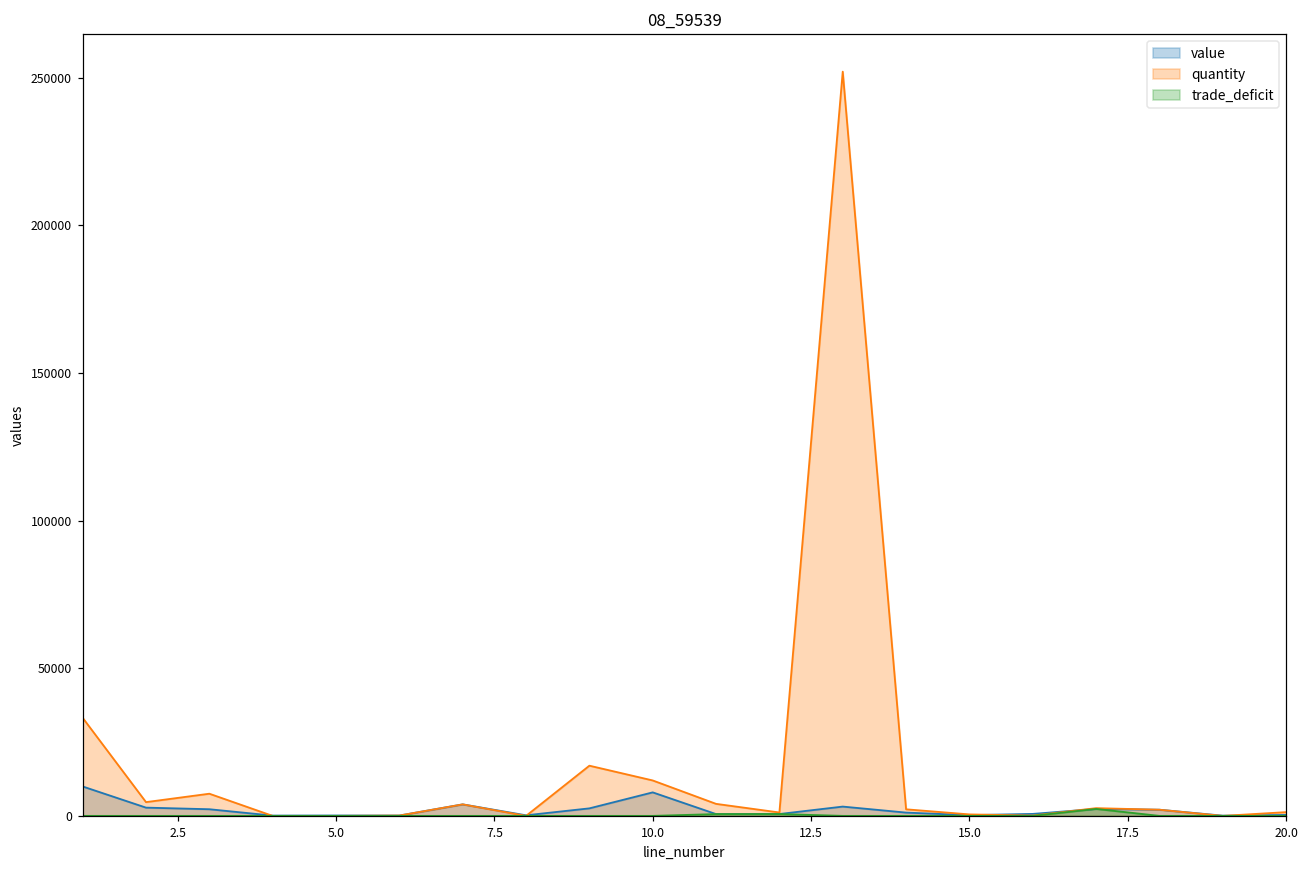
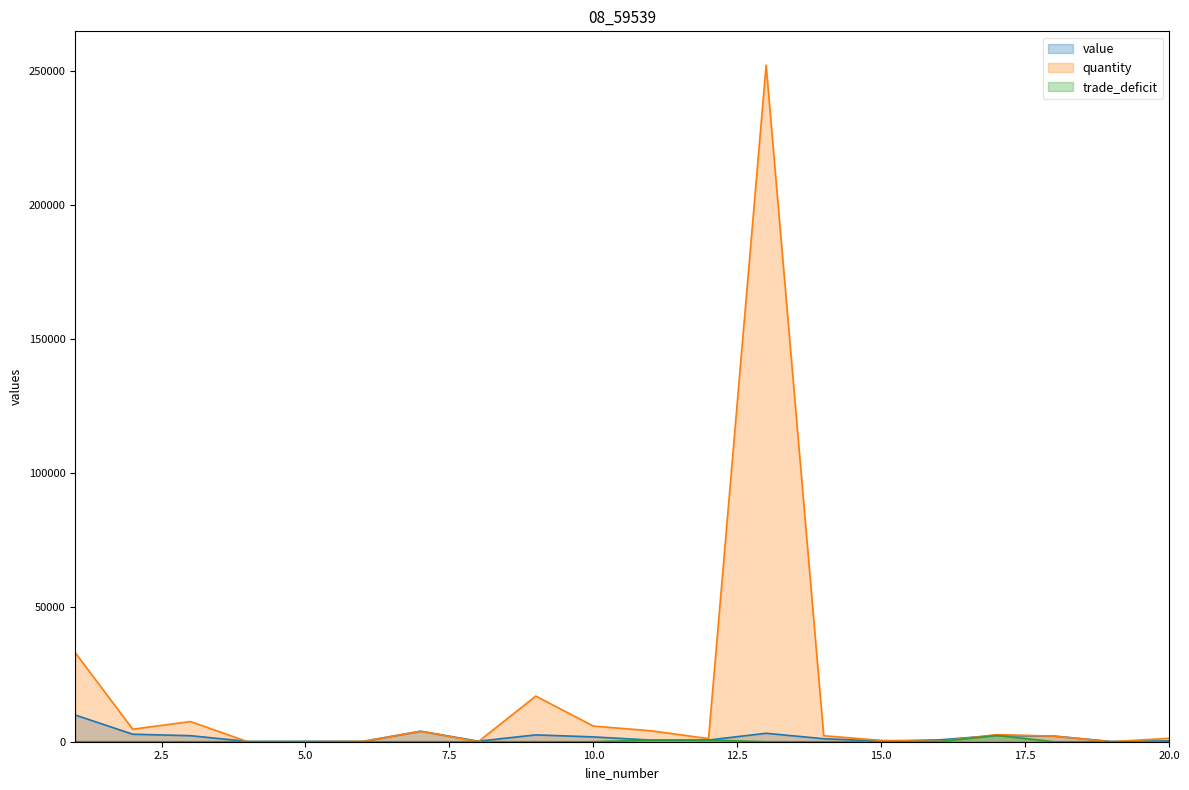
  {
    "value": {
-     "10.0": 8000
+     "10.0": 2000
    },
    "quantity": {
-     "10.0": 12000,
+     "10.0": 6000,
      "20.0": 1000
    },
    "trade_deficit": {
      "10.0": 0
    }
  }
